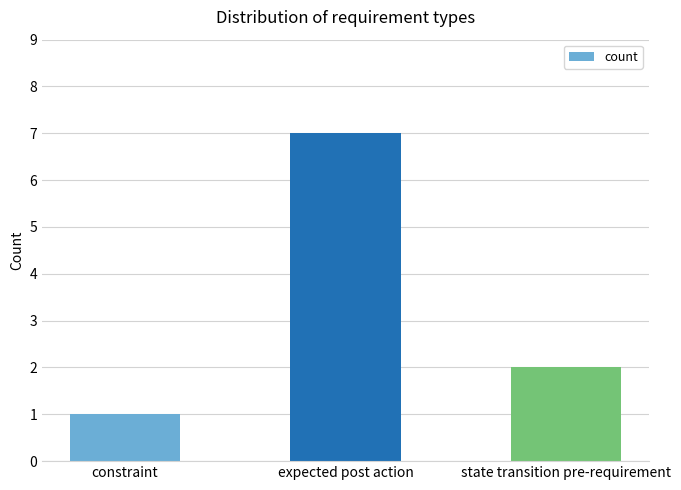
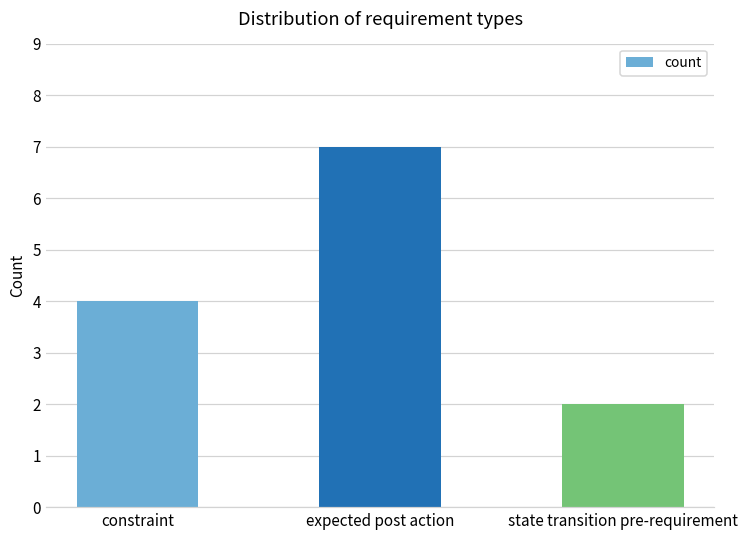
  {
-   "constraint": 1,
+   "constraint": 4,
    "expected post action": 7,
    "state transition pre-requirement": 2
  }
